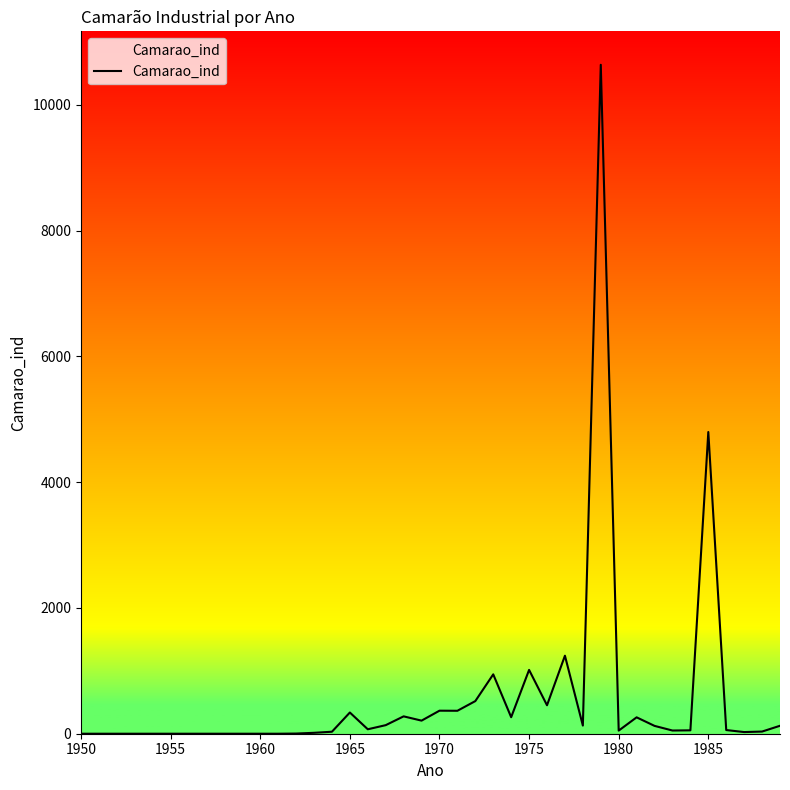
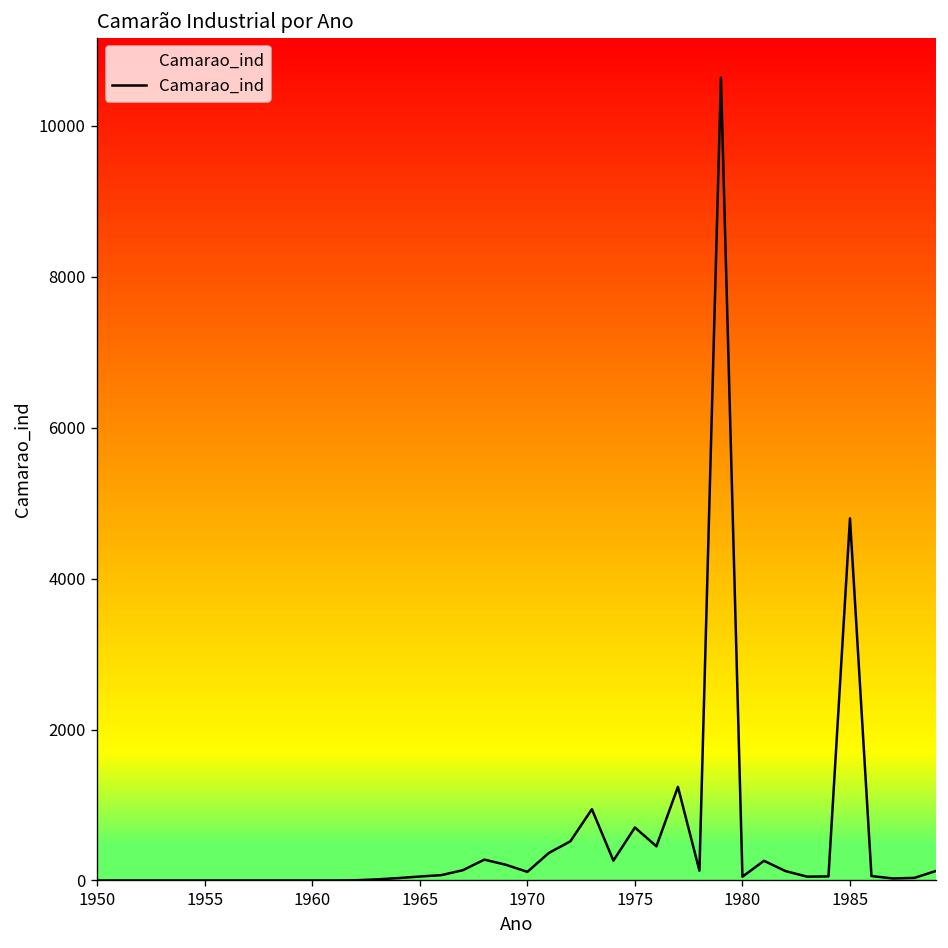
  {
    "1950": 0,
    "1955": 0,
    "1960": 0,
-   "1965": 300,
-   "1970": 400,
-   "1975": 1000,
+   "1965": 100,
+   "1970": 100,
+   "1975": 700,
    "1980": 0,
    "1985": 4800
  }
